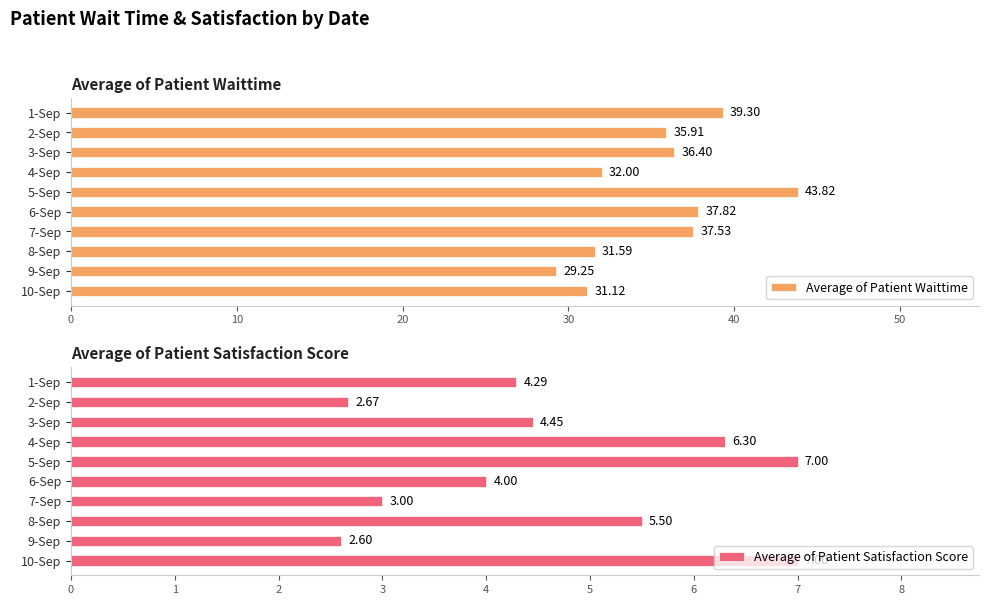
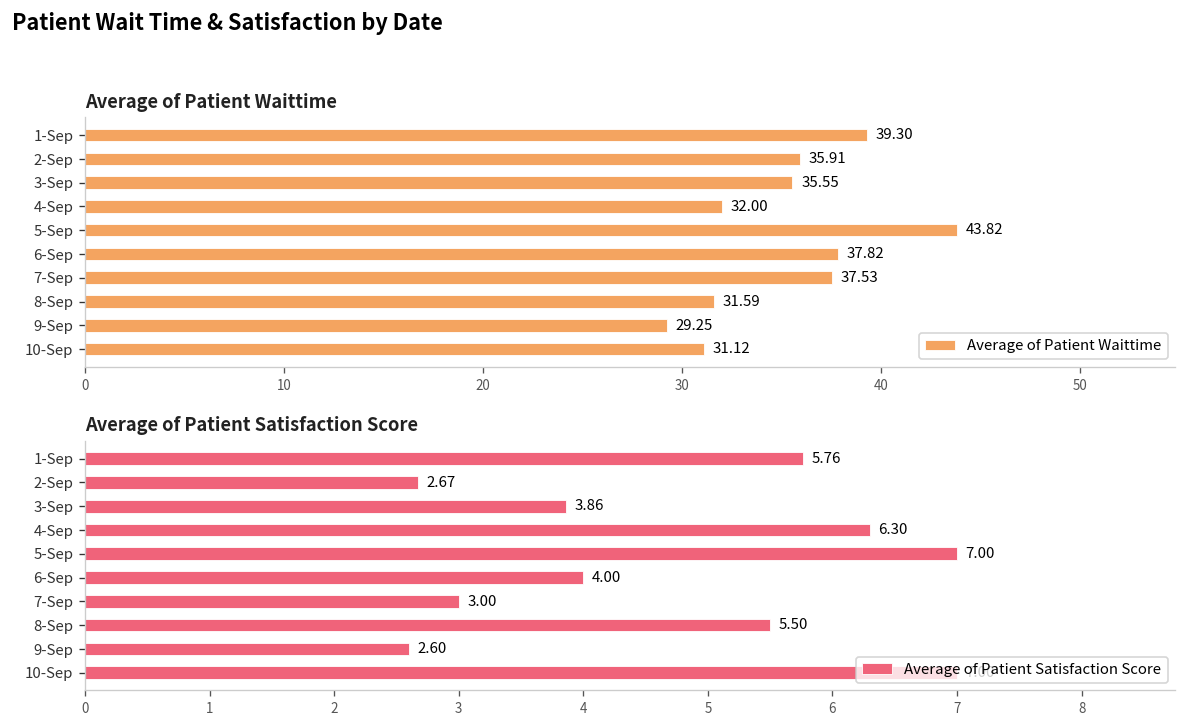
  {
    "Average of Patient Waittime": {
      "1-Sep": 39.30,
      "2-Sep": 35.91,
-     "3-Sep": 36.40,
+     "3-Sep": 35.55,
      "4-Sep": 32.00,
      "5-Sep": 43.82,
      "6-Sep": 37.82,
      "7-Sep": 37.53,
      "8-Sep": 31.59,
      "9-Sep": 29.25,
      "10-Sep": 31.12
    },
    "Average of Patient Satisfaction Score": {
-     "1-Sep": 4.29,
+     "1-Sep": 5.76,
      "2-Sep": 2.67,
-     "3-Sep": 4.45,
+     "3-Sep": 3.86,
      "4-Sep": 6.30,
      "5-Sep": 7.00,
      "6-Sep": 4.00,
      "7-Sep": 3.00,
      "8-Sep": 5.50,
      "9-Sep": 2.60
    }
  }
